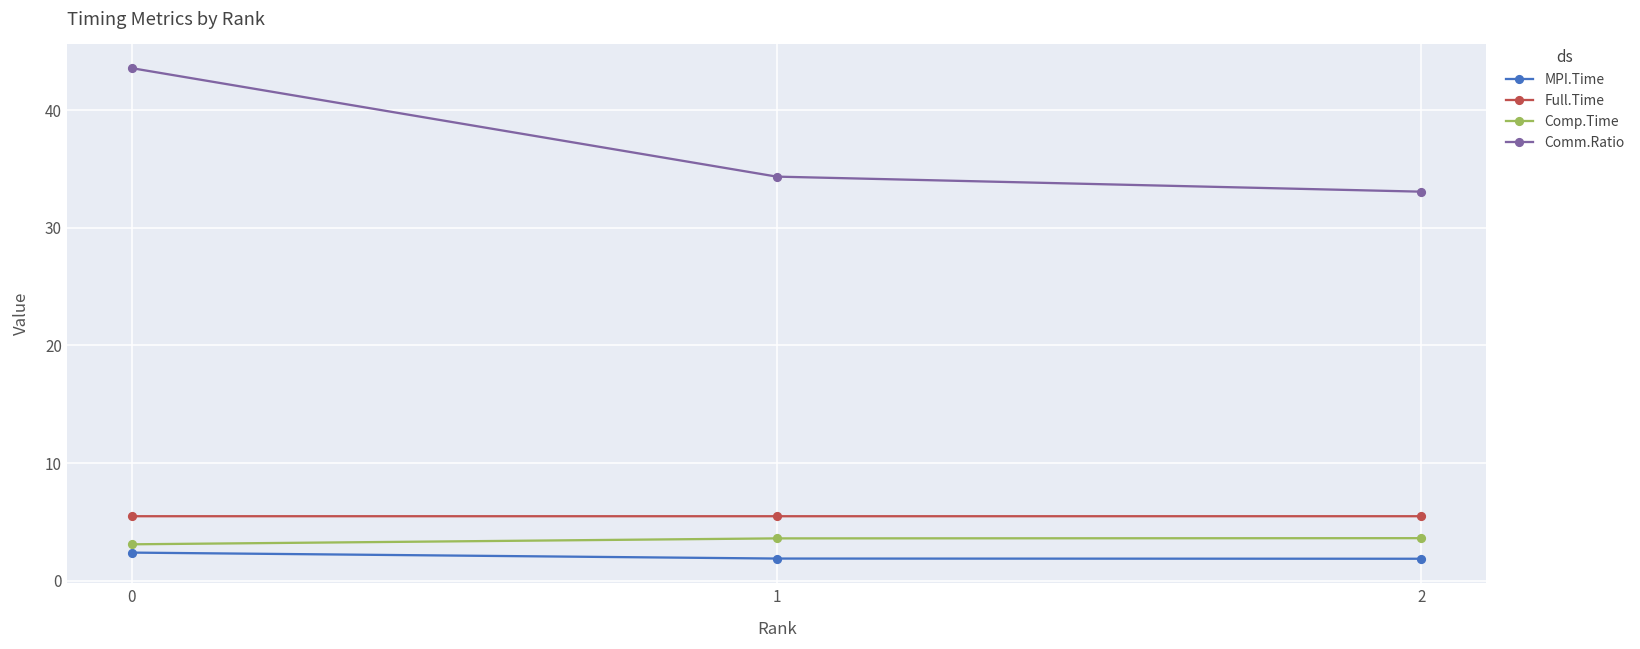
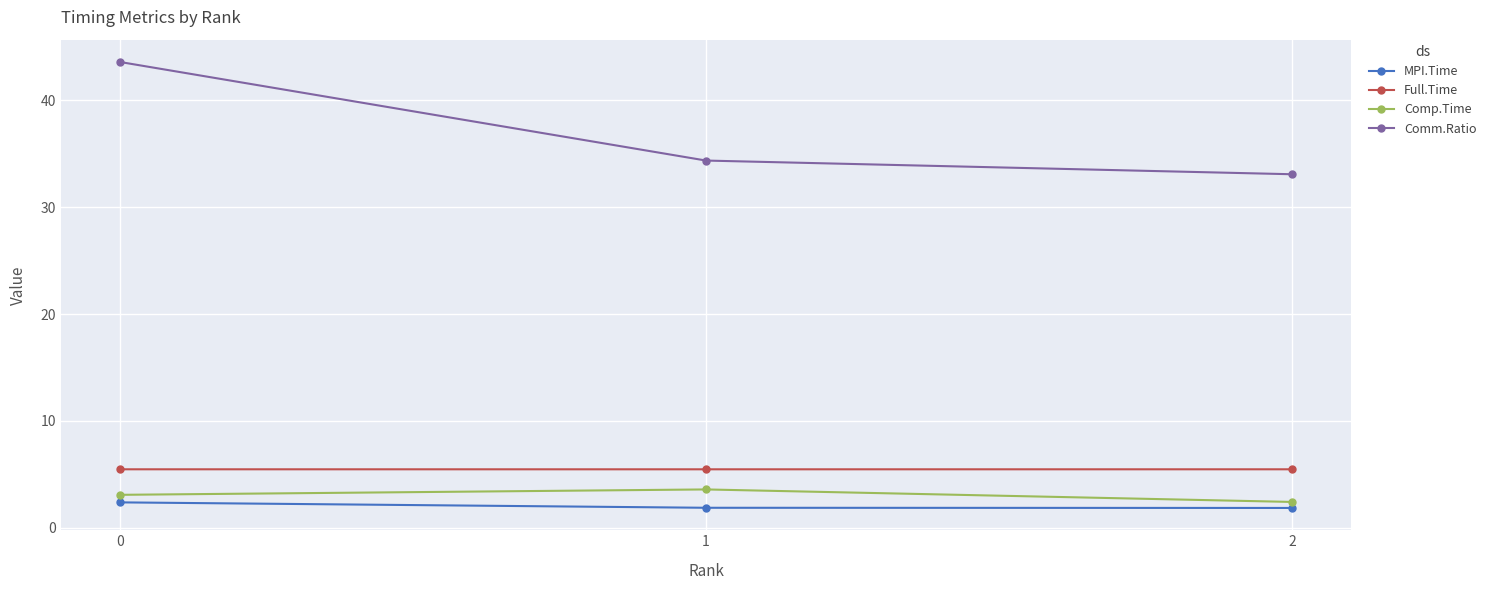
  {
    "MPI.Time": {
      "0": 2.4,
      "1": 1.9,
      "2": 1.9
    },
    "Full.Time": {
      "0": 5.5,
      "1": 5.5,
      "2": 5.5
    },
    "Comp.Time": {
      "0": 3.1,
      "1": 3.6,
-     "2": 3.6
+     "2": 2.4
    },
    "Comm.Ratio": {
      "0": 43.6,
      "1": 34.4,
      "2": 33.1
    }
  }
